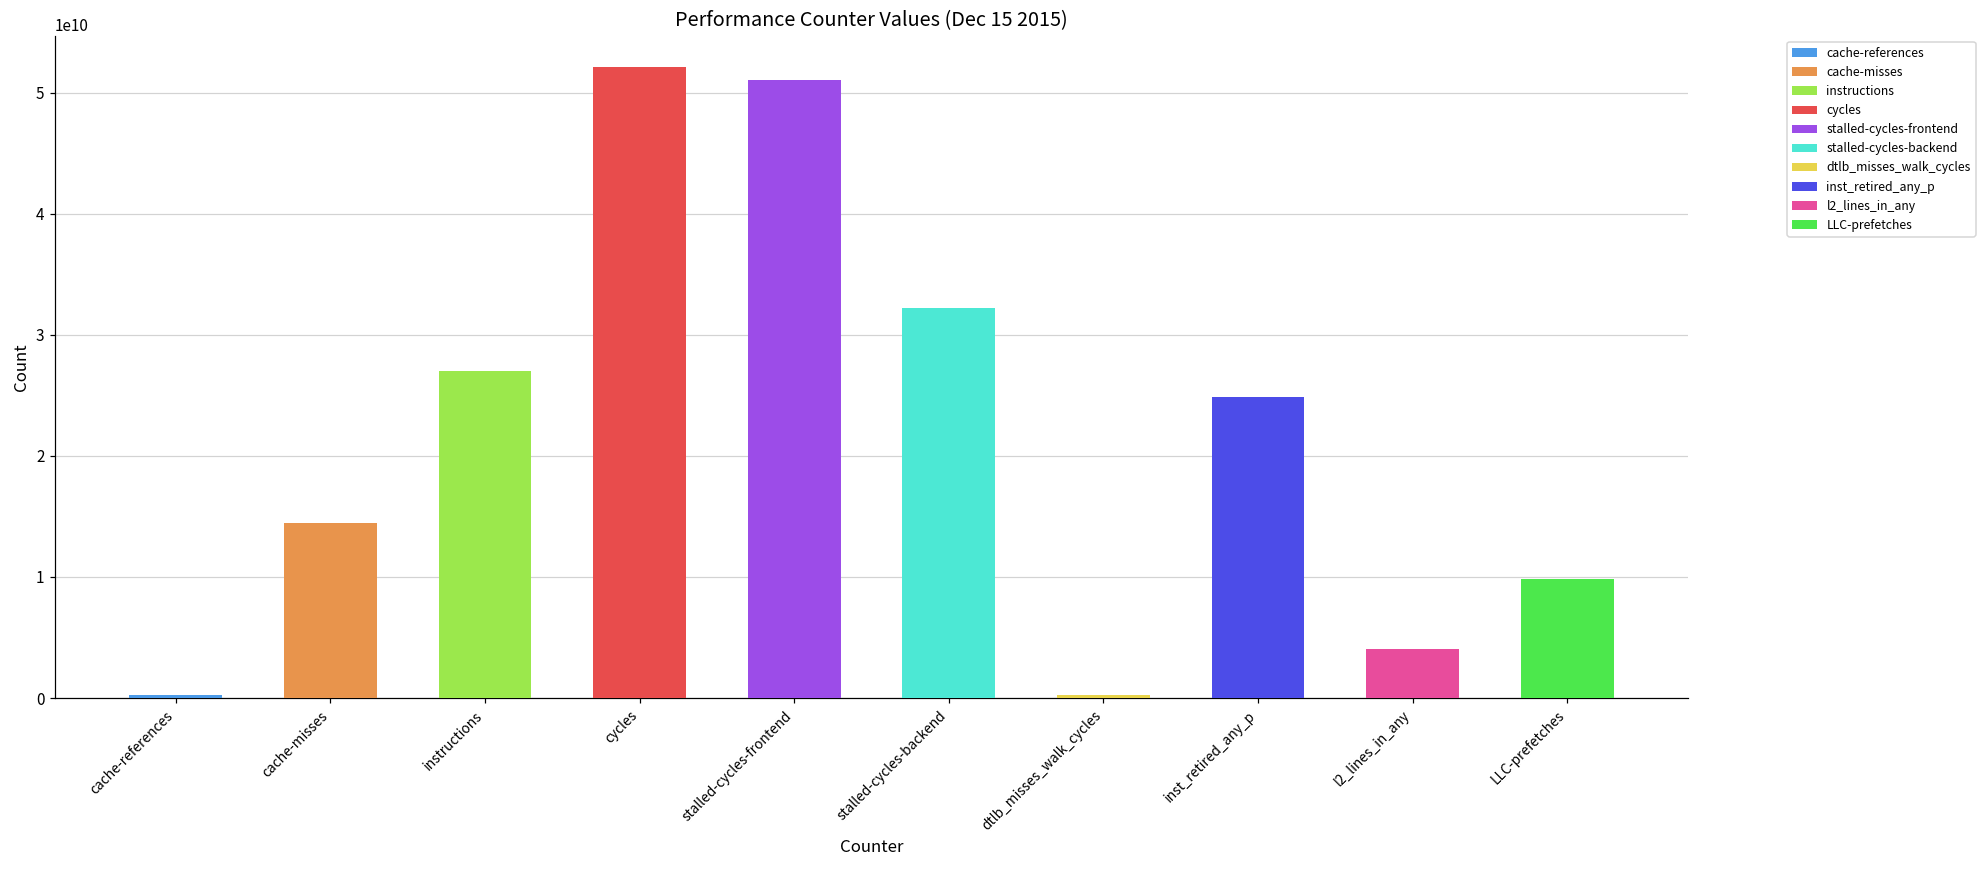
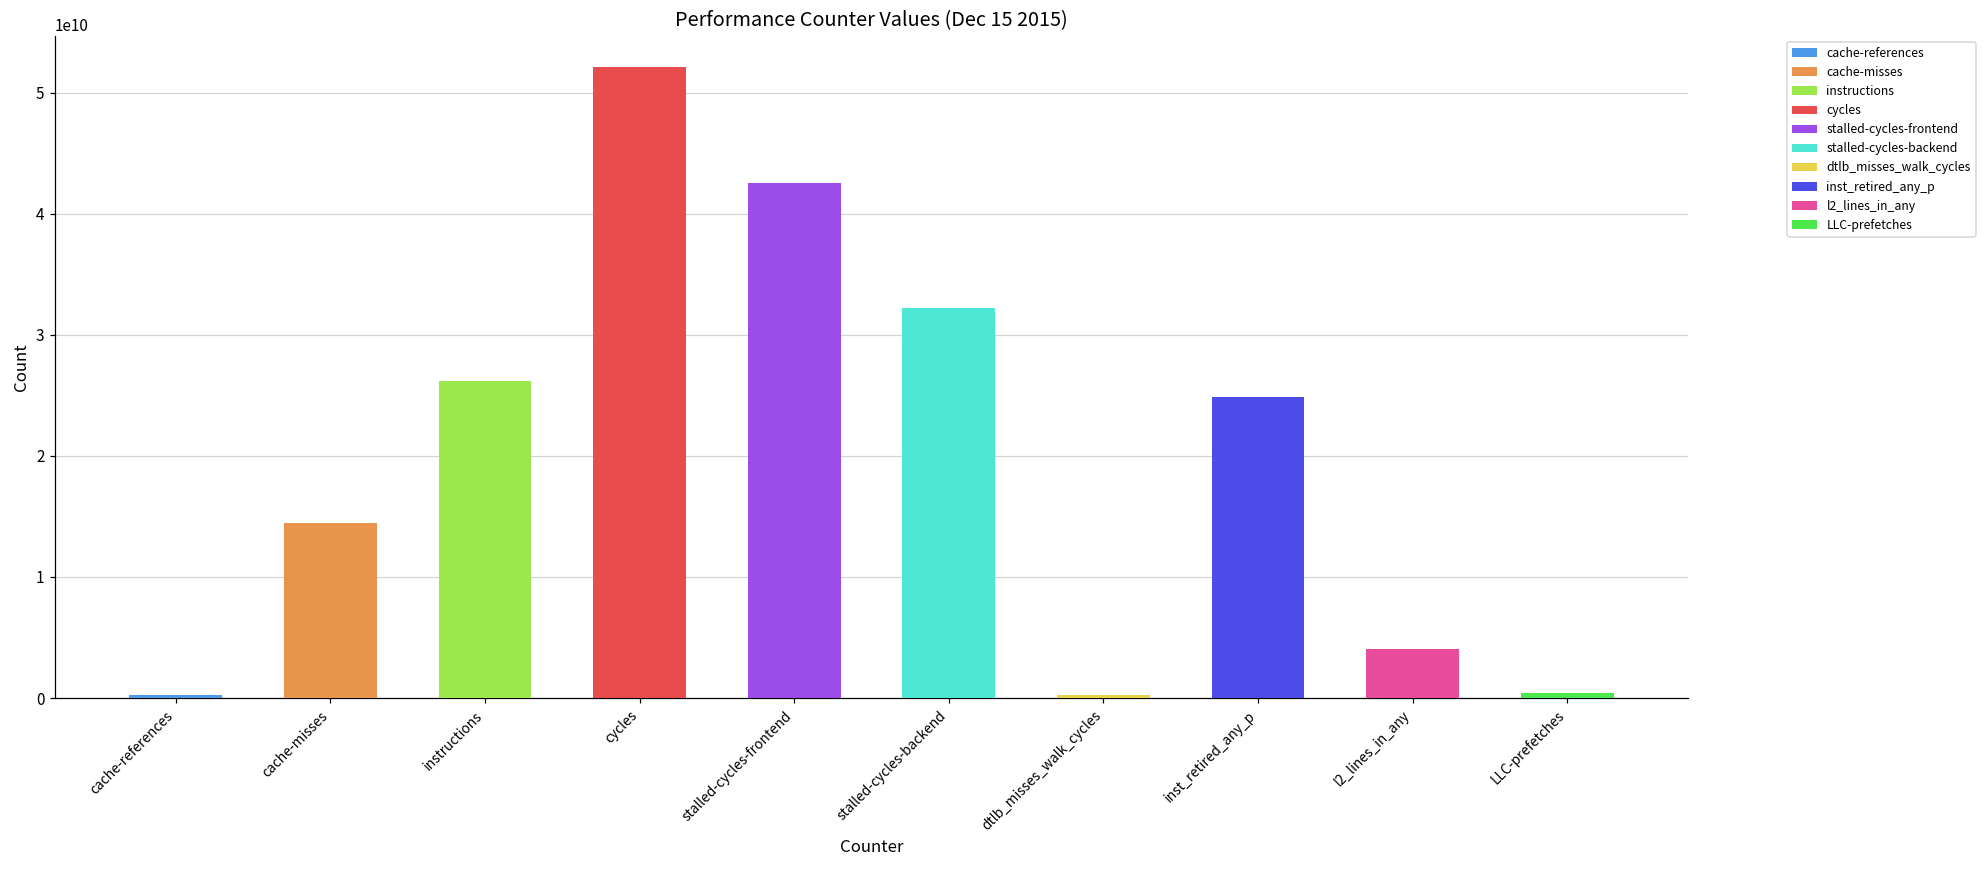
  {
    "cache-references": 300000000,
    "cache-misses": 14500000000,
-   "instructions": 27000000000,
+   "instructions": 26200000000,
    "cycles": 52100000000,
-   "stalled-cycles-frontend": 51000000000,
+   "stalled-cycles-frontend": 42600000000,
    "stalled-cycles-backend": 32300000000,
    "inst_retired_any_p": 24900000000,
    "l2_lines_in_any": 4000000000,
-   "LLC-prefetches": 9800000000
+   "LLC-prefetches": 400000000
  }
